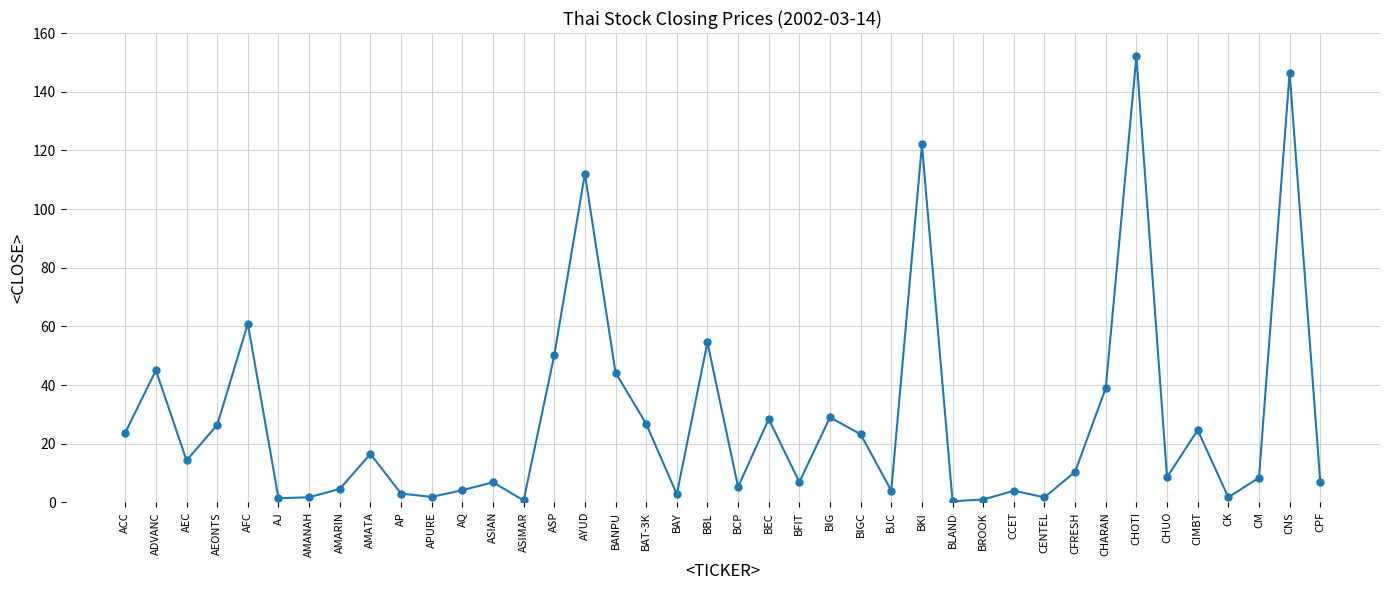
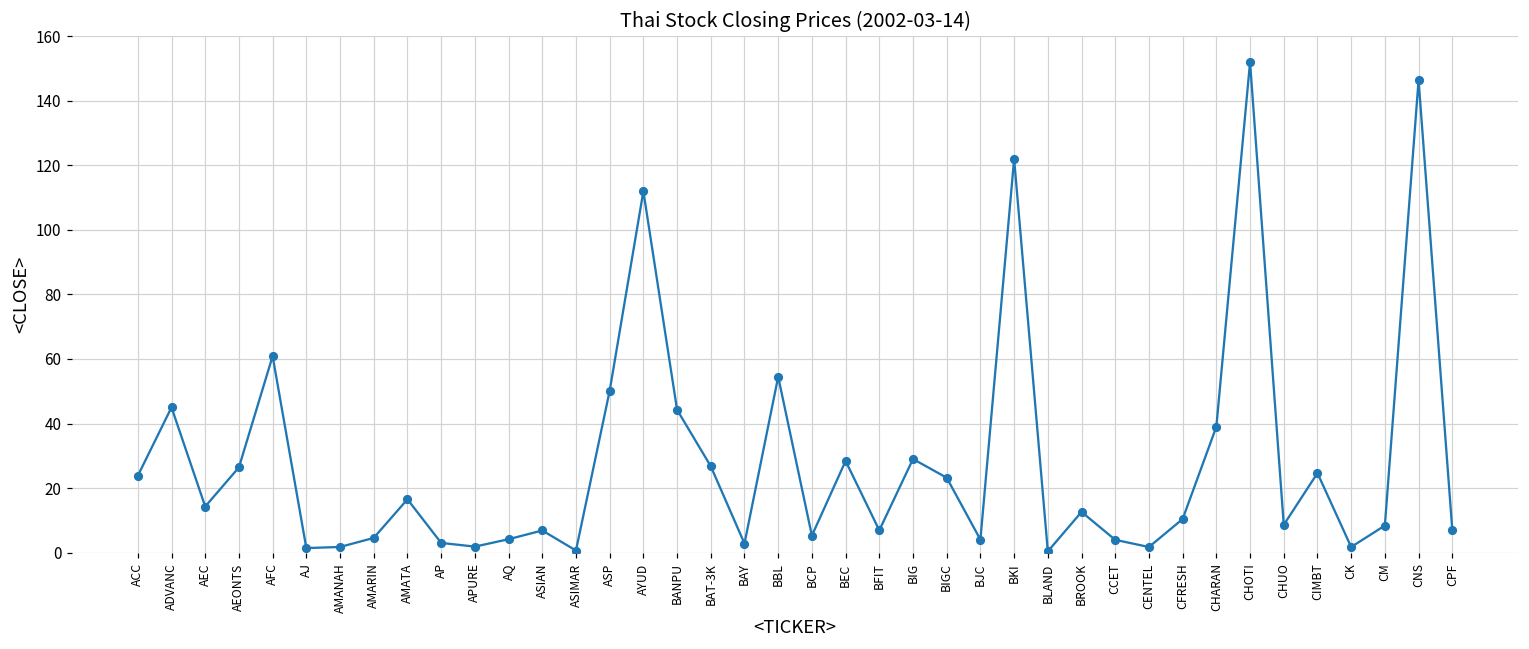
  {
    "ACC": 24,
    "ADVANC": 45,
    "AEC": 14,
    "AEONTS": 26,
    "AFC": 61,
    "AJ": 1,
    "AMANAH": 2,
    "AMARIN": 5,
    "AMATA": 17,
    "AP": 3,
    "APURE": 2,
    "AQ": 4,
    "ASIAN": 7,
    "ASIMAR": 1,
    "ASP": 50,
    "AYUD": 112,
    "BANPU": 44,
    "BAT-3K": 27,
    "BAY": 3,
    "BBL": 55,
    "BCP": 5,
    "BEC": 28,
    "BFIT": 7,
    "BIG": 29,
    "BIGC": 23,
    "BJC": 4,
    "BKI": 122,
    "BLAND": 0,
-   "BROOK": 1,
+   "BROOK": 13,
    "CCET": 4,
    "CENTEL": 2,
    "CFRESH": 10,
    "CHARAN": 39,
    "CHOTI": 152,
    "CHUO": 9,
    "CIMBT": 25,
    "CK": 2,
    "CM": 8,
    "CNS": 146,
    "CPF": 7
  }
